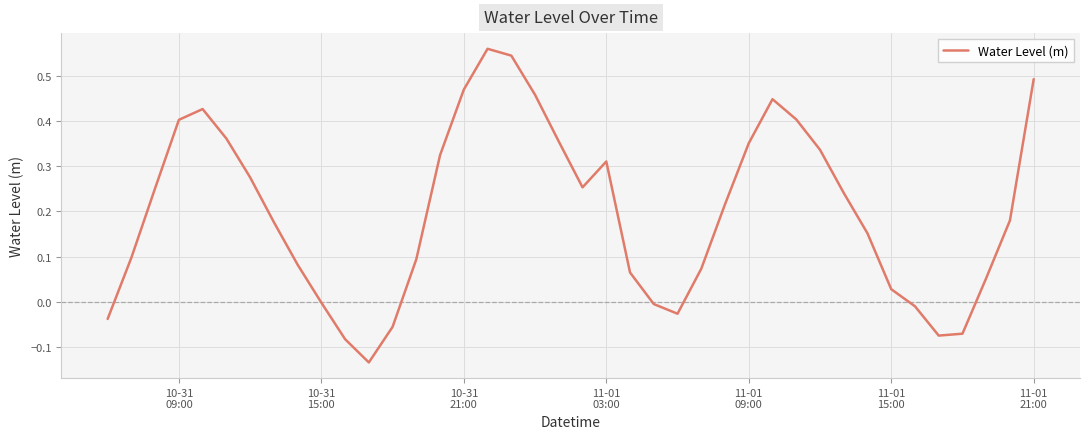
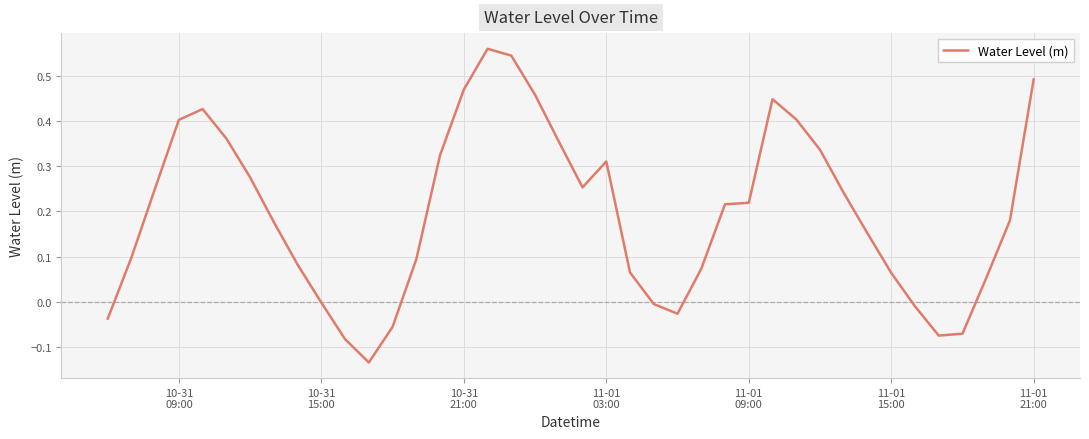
  {
    "10-31 09:00": 0.40,
    "10-31 15:00": 0.00,
    "10-31 21:00": 0.47,
    "11-01 03:00": 0.31,
-   "11-01 09:00": 0.35,
-   "11-01 15:00": 0.03,
+   "11-01 09:00": 0.22,
+   "11-01 15:00": 0.06,
    "11-01 21:00": 0.49
  }
